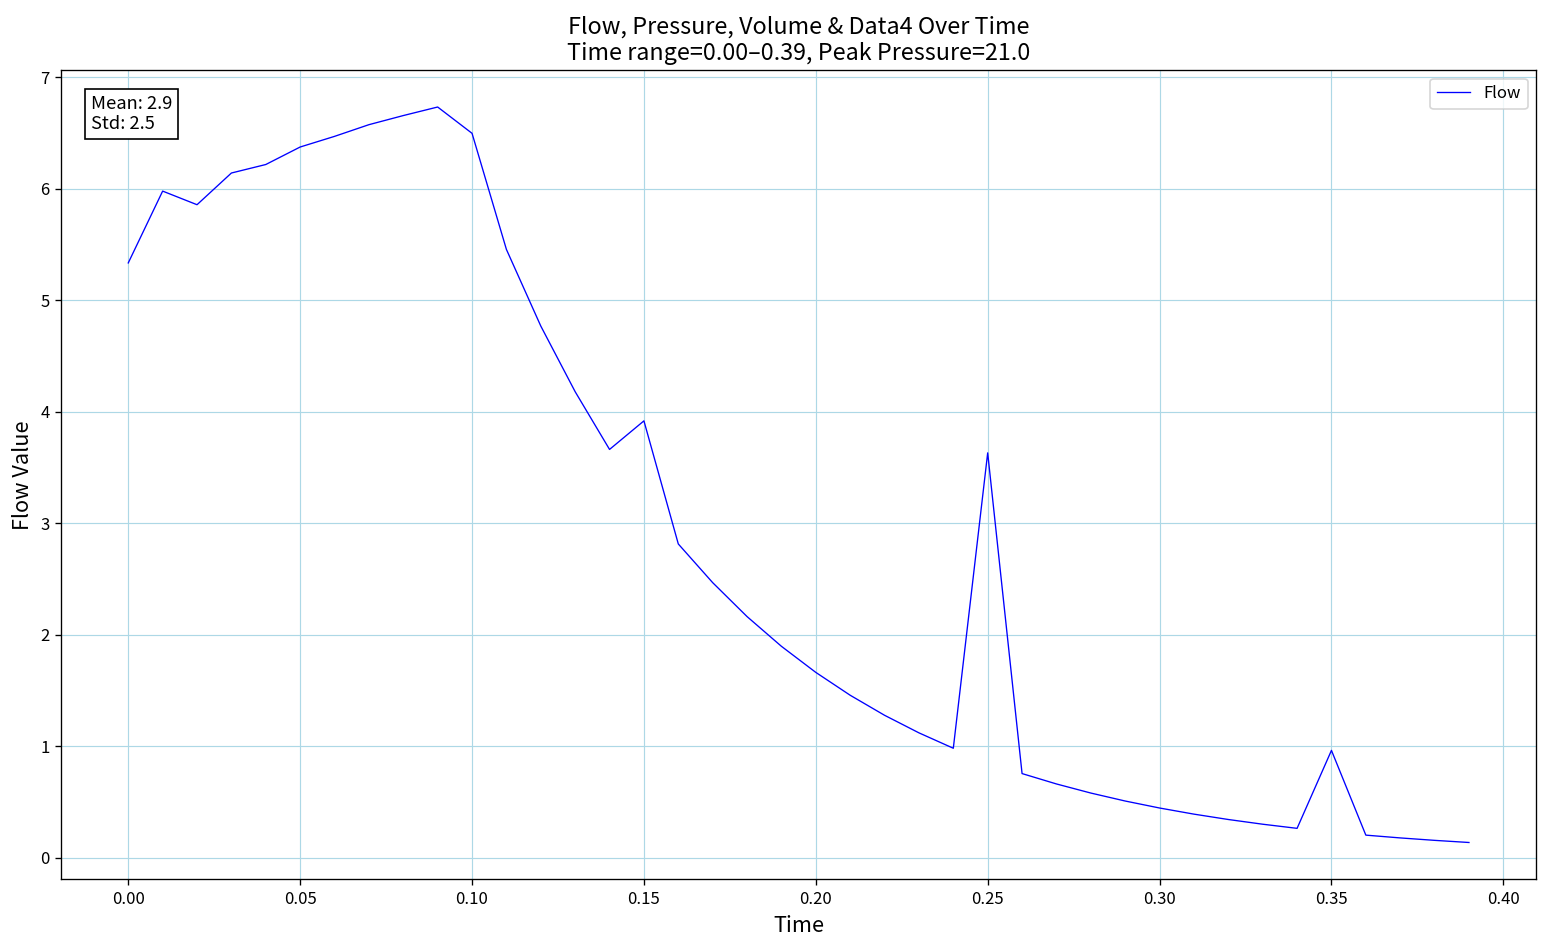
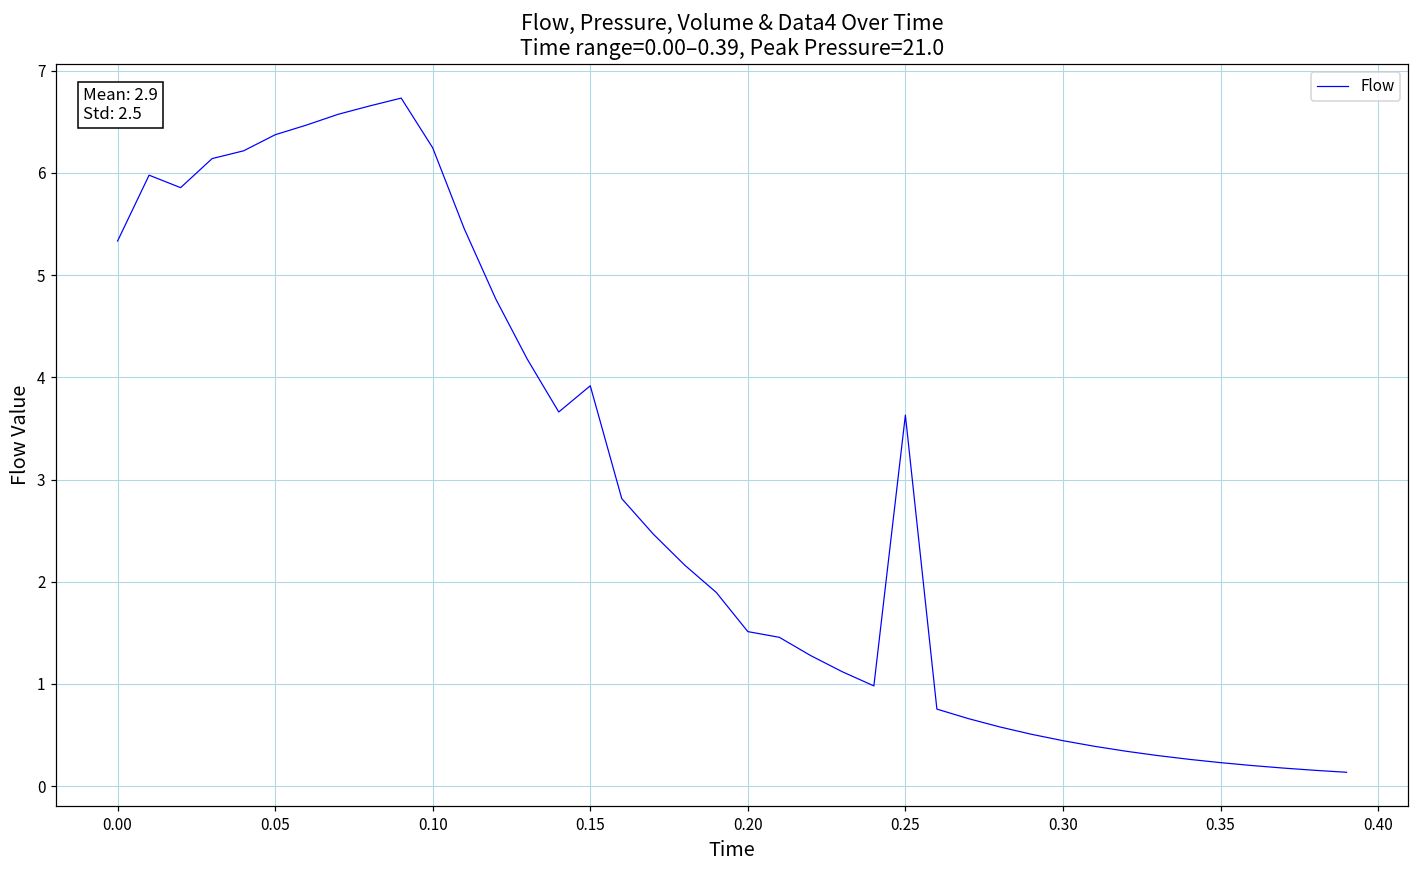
  {
    "0.00": 5.3,
    "0.05": 6.4,
-   "0.10": 6.5,
+   "0.10": 6.2,
    "0.15": 3.9,
-   "0.20": 1.7,
+   "0.20": 1.5,
    "0.25": 3.6,
    "0.30": 0.4,
-   "0.35": 1.0
+   "0.35": 0.2
  }
